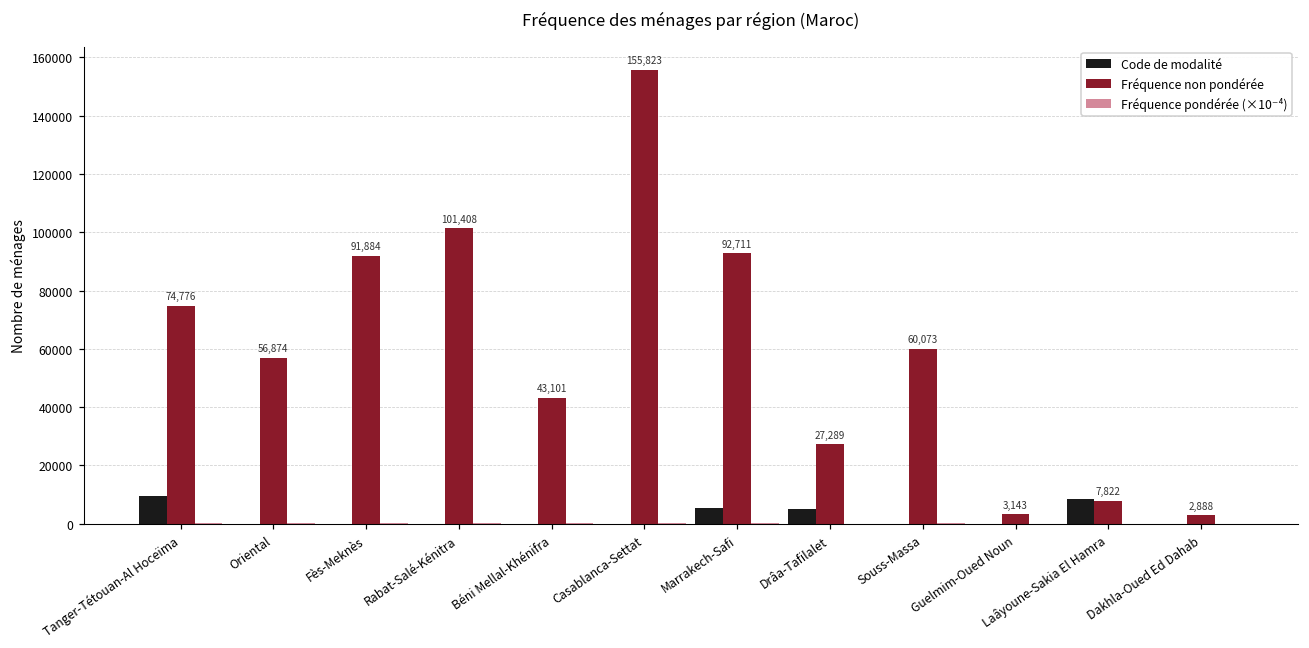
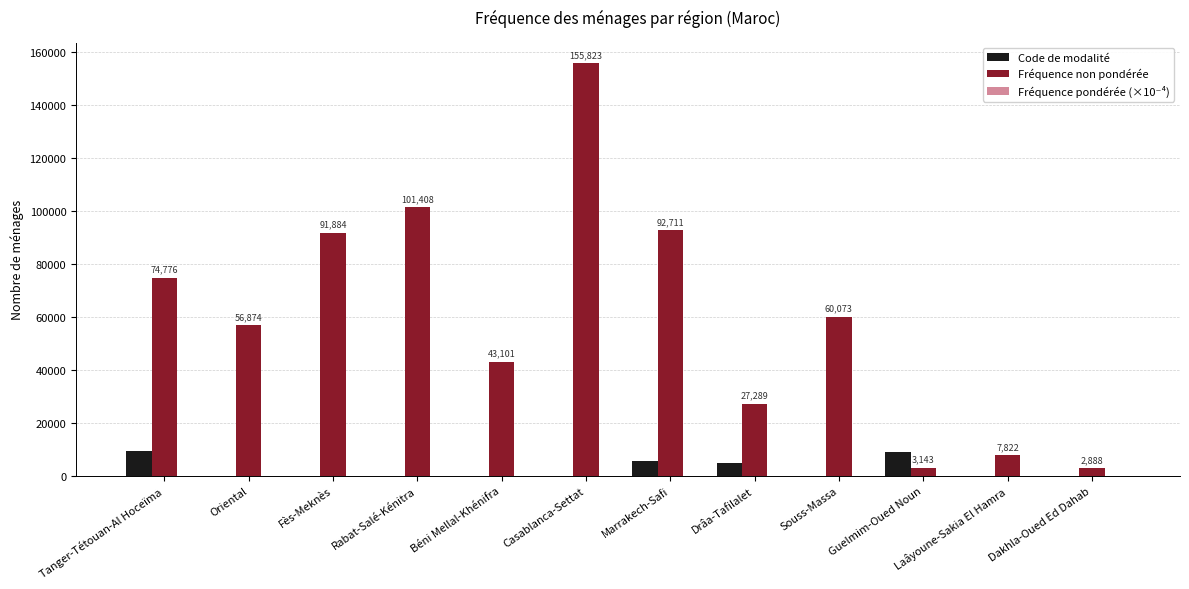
  {
    "Code de modalité": {
      "Tanger-Tétouan-Al Hoceïma": "10000",
      "Marrakech-Safi": "6000",
      "Drâa-Tafilalet": "5000",
-     "Guelmim-Oued Noun": "0",
-     "Laâyoune-Sakia El Hamra": "8000"
+     "Guelmim-Oued Noun": "9000",
+     "Laâyoune-Sakia El Hamra": "0"
    },
    "Fréquence non pondérée": {
      "Tanger-Tétouan-Al Hoceïma": "74,776",
      "Oriental": "56,874",
      "Fès-Meknès": "91,884",
      "Rabat-Salé-Kénitra": "101,408",
      "Béni Mellal-Khénifra": "43,101",
      "Casablanca-Settat": "155,823",
      "Marrakech-Safi": "92,711",
      "Drâa-Tafilalet": "27,289",
      "Souss-Massa": "60,073",
      "Guelmim-Oued Noun": "3,143",
      "Laâyoune-Sakia El Hamra": "7,822",
      "Dakhla-Oued Ed Dahab": "2,888"
    }
  }
